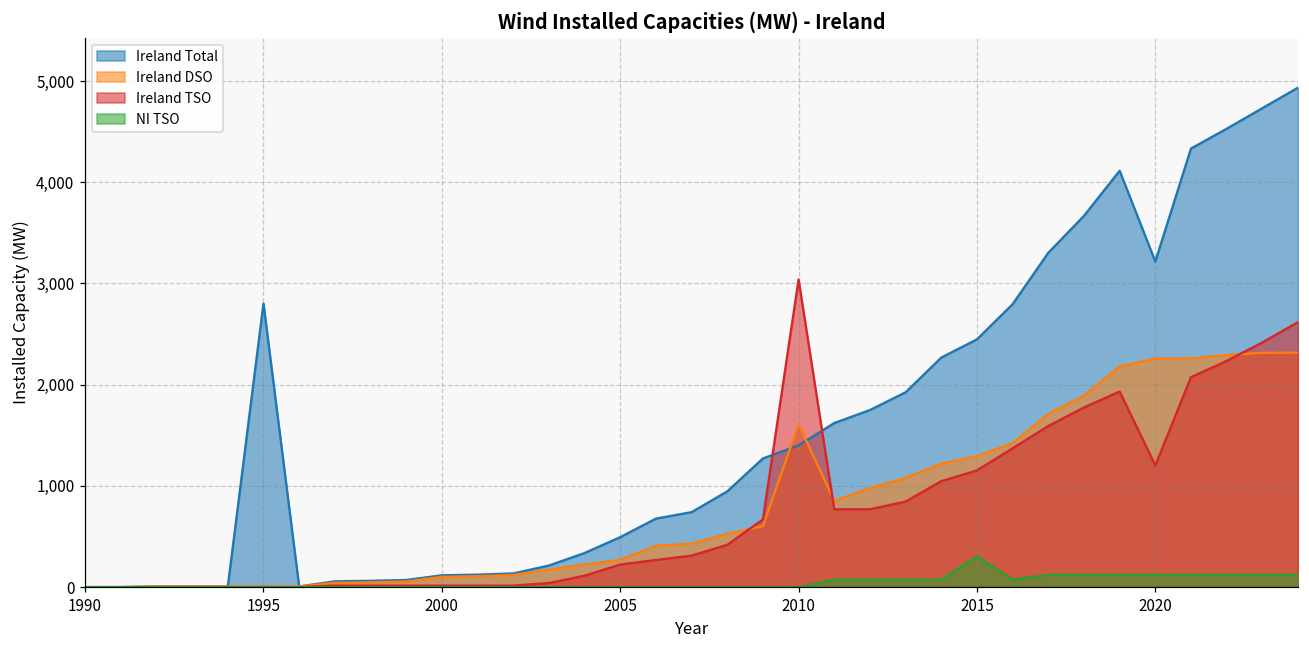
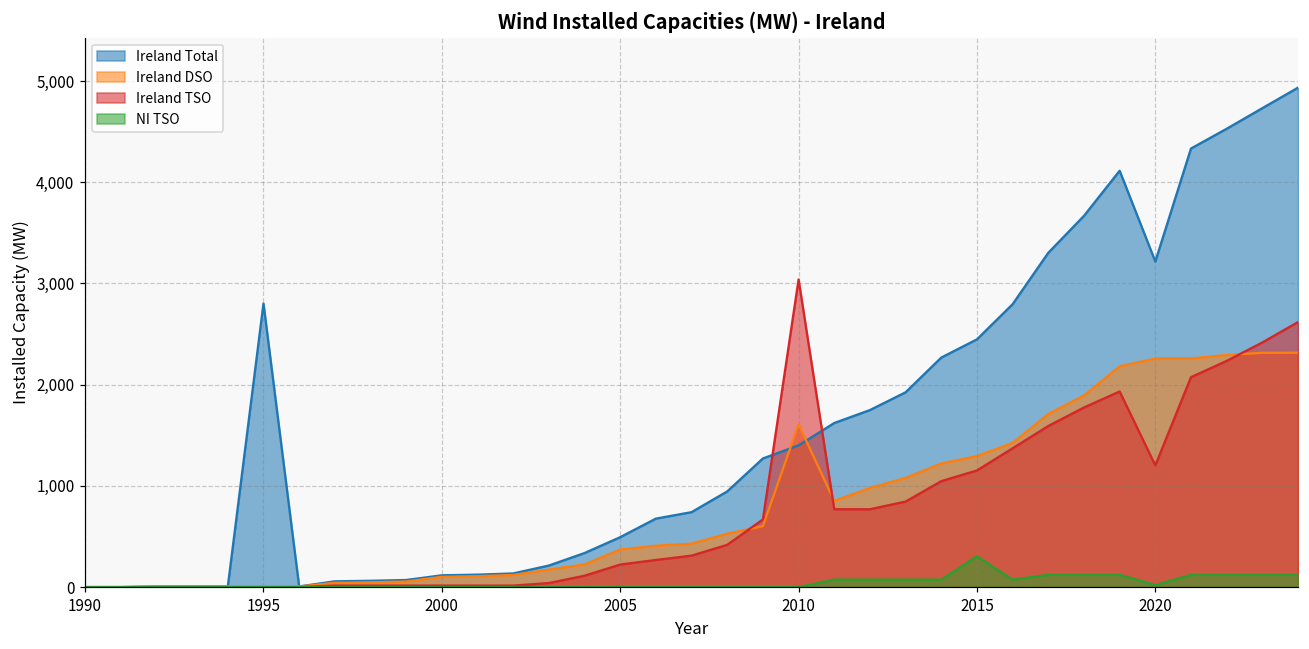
  {
    "Ireland Total": {
      "1995": "2,800",
      "2005": "500",
      "2010": "1,400",
      "2015": "2,400",
      "2020": "3,200"
    },
    "Ireland DSO": {
-     "2005": "300",
+     "2005": "400",
      "2010": "1,600",
      "2015": "1,300",
      "2020": "2,300"
    },
    "Ireland TSO": {
      "2005": "200",
      "2010": "3,000",
      "2015": "1,200",
      "2020": "1,200"
    },
    "NI TSO": {
      "2005": "0",
      "2010": "0",
      "2015": "300",
-     "2020": "100"
+     "2020": "0"
    }
  }
